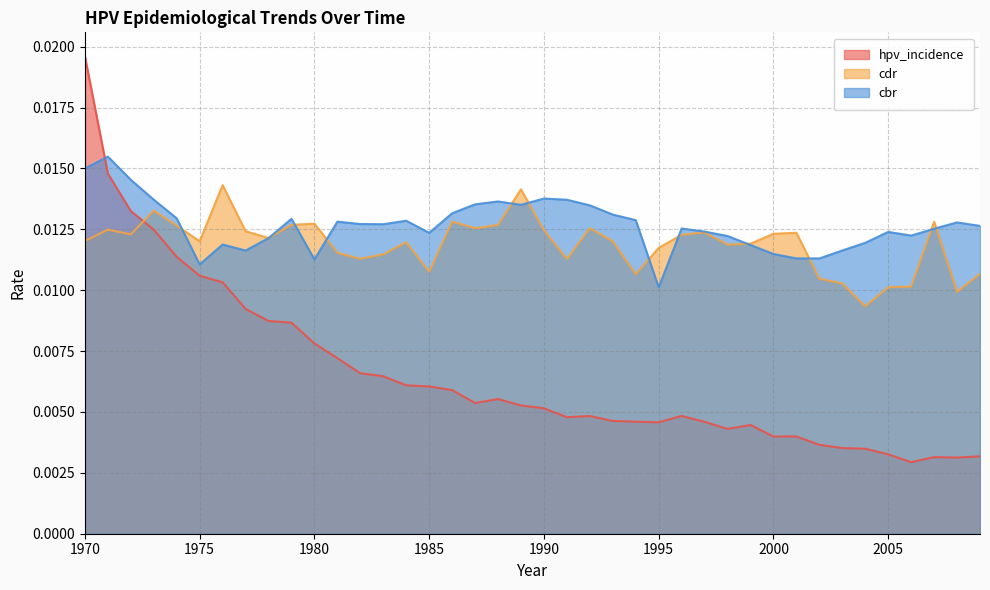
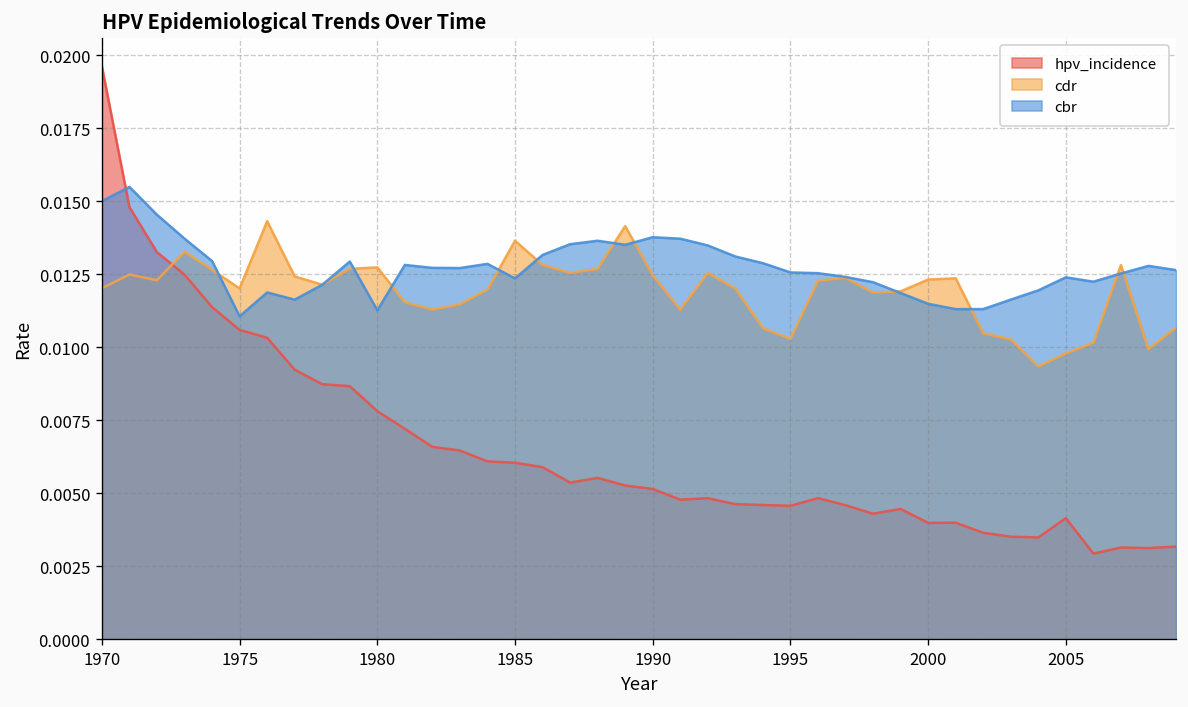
  {
    "hpv_incidence": {
      "1970": 0.0196,
      "1975": 0.0106,
      "1980": 0.0078,
      "1985": 0.0060,
      "1990": 0.0052,
      "1995": 0.0046,
      "2000": 0.0040,
-     "2005": 0.0033
+     "2005": 0.0042
    },
    "cdr": {
      "1970": 0.0120,
      "1975": 0.0120,
      "1980": 0.0127,
-     "1985": 0.0108,
+     "1985": 0.0136,
      "1990": 0.0125,
-     "1995": 0.0117,
+     "1995": 0.0103,
      "2000": 0.0123,
-     "2005": 0.0101
+     "2005": 0.0098
    },
    "cbr": {
      "1970": 0.0150,
      "1975": 0.0111,
      "1980": 0.0113,
      "1985": 0.0124,
      "1990": 0.0138,
-     "1995": 0.0101,
+     "1995": 0.0126,
      "2000": 0.0115,
      "2005": 0.0124
    }
  }
